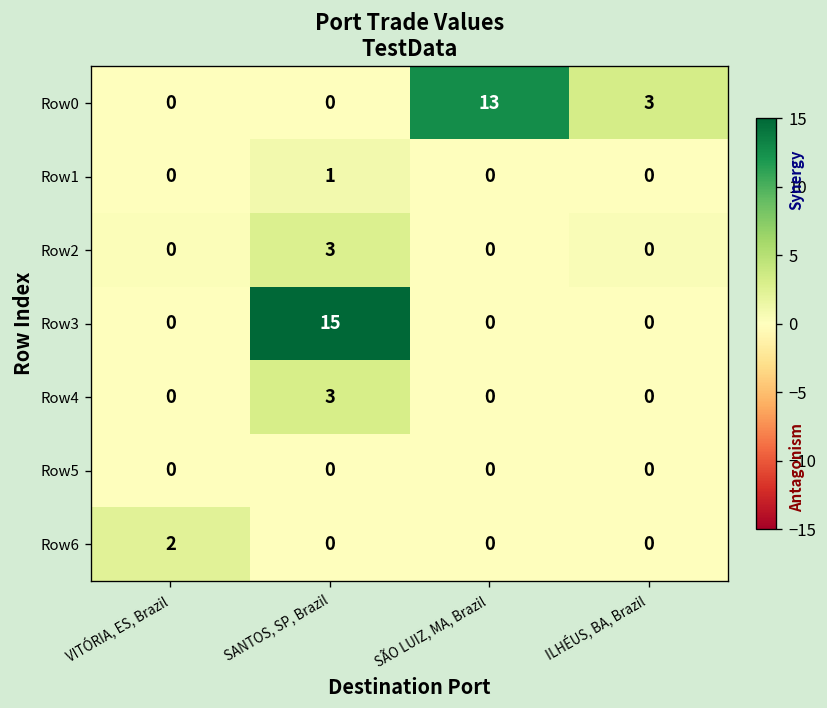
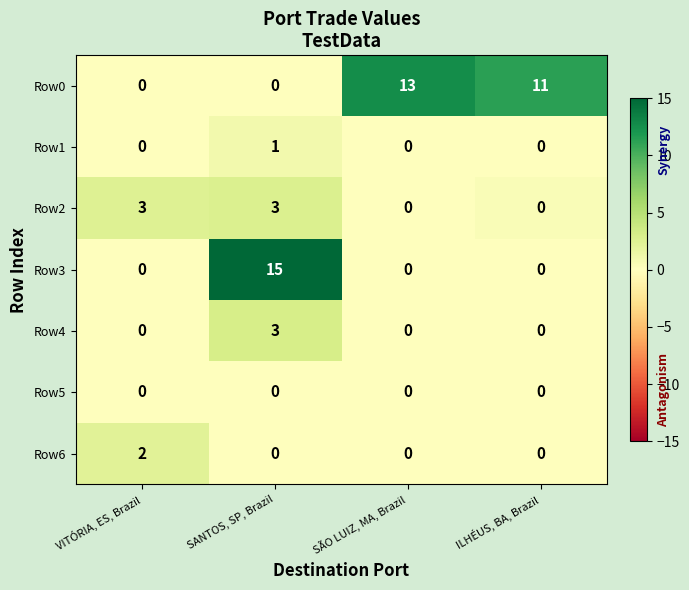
  {
    "Row0": {
      "VITÓRIA, ES, Brazil": 0,
      "SANTOS, SP, Brazil": 0,
      "SÃO LUIZ, MA, Brazil": 13,
-     "ILHÉUS, BA, Brazil": 3
+     "ILHÉUS, BA, Brazil": 11
    },
    "Row1": {
      "VITÓRIA, ES, Brazil": 0,
      "SANTOS, SP, Brazil": 1,
      "SÃO LUIZ, MA, Brazil": 0,
      "ILHÉUS, BA, Brazil": 0
    },
    "Row2": {
-     "VITÓRIA, ES, Brazil": 0,
+     "VITÓRIA, ES, Brazil": 3,
      "SANTOS, SP, Brazil": 3,
      "SÃO LUIZ, MA, Brazil": 0,
      "ILHÉUS, BA, Brazil": 0
    },
    "Row3": {
      "VITÓRIA, ES, Brazil": 0,
      "SANTOS, SP, Brazil": 15,
      "SÃO LUIZ, MA, Brazil": 0,
      "ILHÉUS, BA, Brazil": 0
    },
    "Row4": {
      "VITÓRIA, ES, Brazil": 0,
      "SANTOS, SP, Brazil": 3,
      "SÃO LUIZ, MA, Brazil": 0,
      "ILHÉUS, BA, Brazil": 0
    },
    "Row5": {
      "VITÓRIA, ES, Brazil": 0,
      "SANTOS, SP, Brazil": 0,
      "SÃO LUIZ, MA, Brazil": 0,
      "ILHÉUS, BA, Brazil": 0
    },
    "Row6": {
      "VITÓRIA, ES, Brazil": 2,
      "SANTOS, SP, Brazil": 0,
      "SÃO LUIZ, MA, Brazil": 0,
      "ILHÉUS, BA, Brazil": 0
    }
  }
